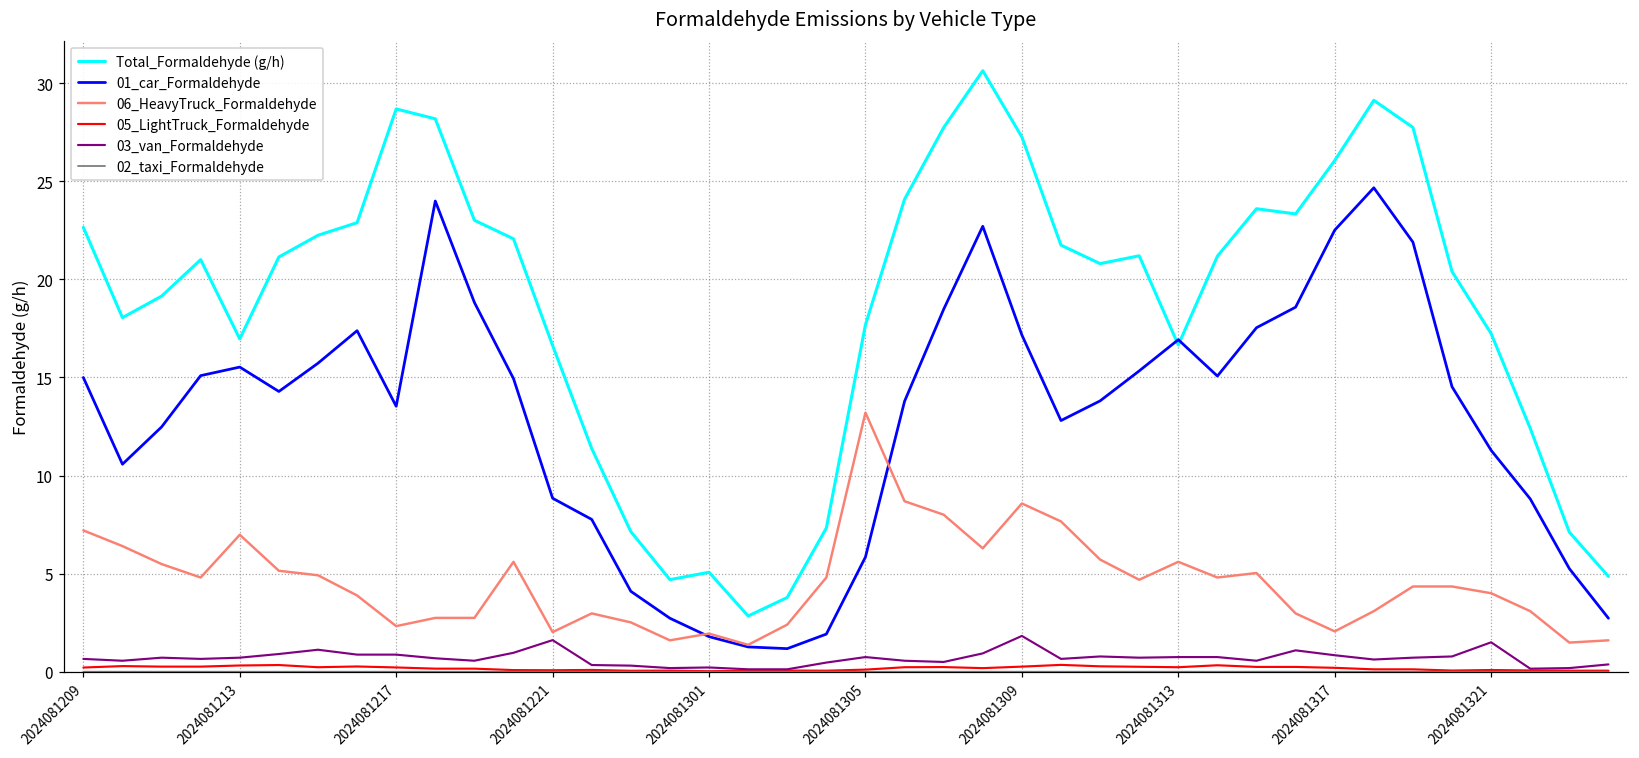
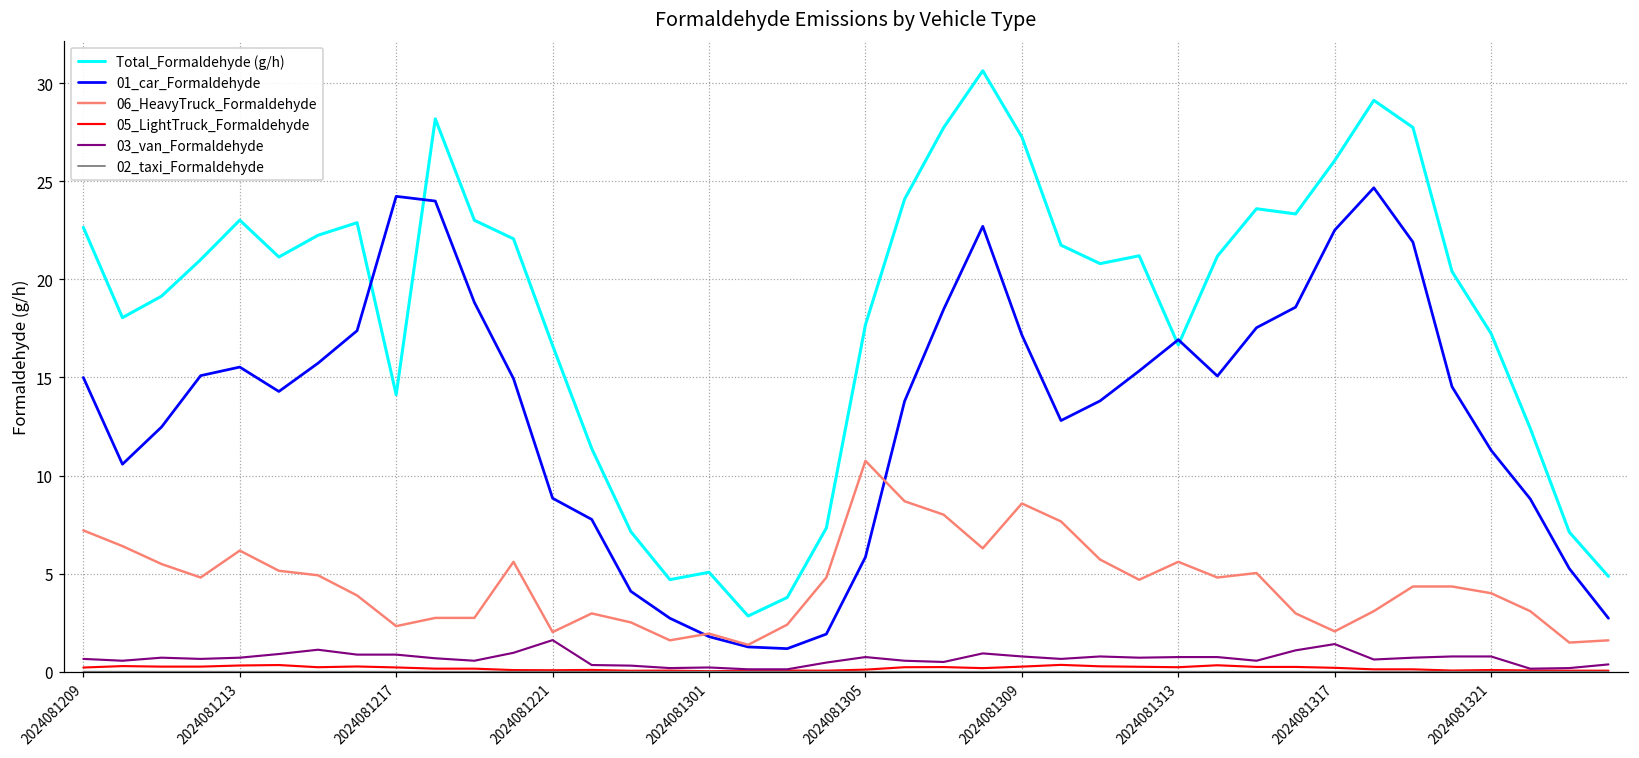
  {
    "Total_Formaldehyde (g/h)": {
      "2024081209": 22.6,
-     "2024081213": 17.0,
-     "2024081217": 28.7,
+     "2024081213": 23.0,
+     "2024081217": 14.1,
      "2024081221": 16.6,
      "2024081301": 5.1,
      "2024081305": 17.7,
      "2024081309": 27.3,
      "2024081313": 16.7,
      "2024081317": 26.1,
      "2024081321": 17.2
    },
    "01_car_Formaldehyde": {
      "2024081209": 15.0,
      "2024081213": 15.5,
-     "2024081217": 13.5,
+     "2024081217": 24.2,
      "2024081221": 8.8,
      "2024081301": 1.8,
      "2024081305": 5.8,
      "2024081309": 17.2,
      "2024081313": 16.9,
      "2024081317": 22.5,
      "2024081321": 11.3
    },
    "06_HeavyTruck_Formaldehyde": {
      "2024081209": 7.2,
-     "2024081213": 7.0,
+     "2024081213": 6.2,
      "2024081217": 2.3,
      "2024081221": 2.0,
      "2024081301": 1.9,
-     "2024081305": 13.2,
+     "2024081305": 10.7,
      "2024081309": 8.6,
      "2024081313": 5.6,
      "2024081317": 2.1,
      "2024081321": 4.0
    },
    "05_LightTruck_Formaldehyde": {
      "2024081209": 0.2,
      "2024081213": 0.3,
      "2024081217": 0.2,
      "2024081309": 0.3,
      "2024081313": 0.2,
      "2024081317": 0.2
    },
    "03_van_Formaldehyde": {
      "2024081209": 0.7,
      "2024081213": 0.7,
      "2024081217": 0.9,
      "2024081221": 1.6,
      "2024081301": 0.2,
      "2024081305": 0.7,
-     "2024081309": 1.8,
+     "2024081309": 0.8,
      "2024081313": 0.7,
-     "2024081317": 0.8,
-     "2024081321": 1.5
+     "2024081317": 1.4,
+     "2024081321": 0.8
    },
    "02_taxi_Formaldehyde": {
      "2024081209": 0.0,
      "2024081213": 0.0,
      "2024081217": 0.0,
      "2024081309": 0.0,
      "2024081313": 0.0,
      "2024081317": 0.0
    }
  }
